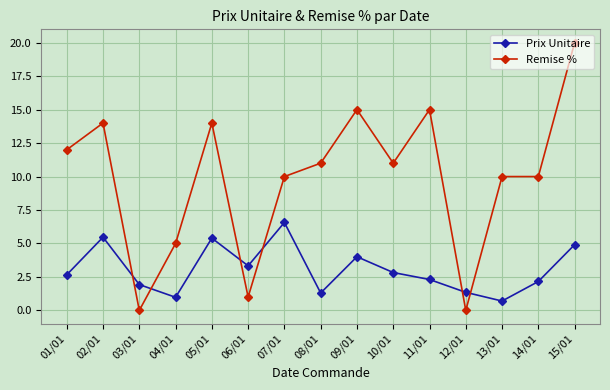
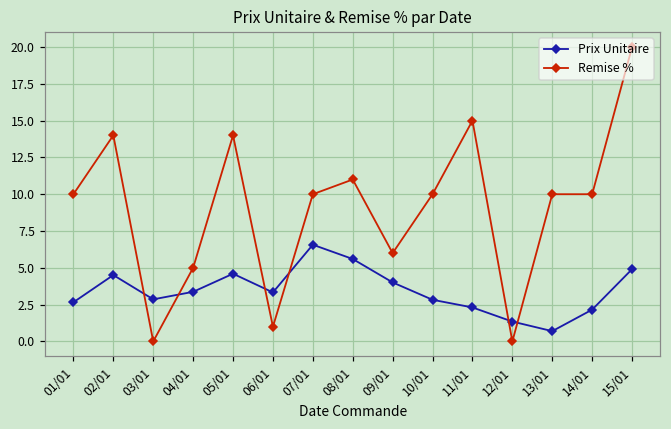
  {
    "Prix Unitaire": {
      "01/01": 2.7,
-     "02/01": 5.5,
-     "03/01": 1.9,
-     "04/01": 1.0,
-     "05/01": 5.4,
+     "02/01": 4.5,
+     "03/01": 2.9,
+     "04/01": 3.4,
+     "05/01": 4.6,
      "06/01": 3.3,
      "07/01": 6.6,
-     "08/01": 1.3,
+     "08/01": 5.6,
      "09/01": 4.0,
      "10/01": 2.8,
      "11/01": 2.3,
      "12/01": 1.4,
      "13/01": 0.7,
      "14/01": 2.2,
      "15/01": 4.9
    },
    "Remise %": {
-     "01/01": 12,
+     "01/01": 10,
      "02/01": 14,
      "03/01": 0,
      "04/01": 5,
      "05/01": 14,
      "06/01": 1,
      "07/01": 10,
      "08/01": 11,
-     "09/01": 15,
-     "10/01": 11,
+     "09/01": 6,
+     "10/01": 10,
      "11/01": 15,
      "12/01": 0,
      "13/01": 10,
      "14/01": 10
    }
  }
